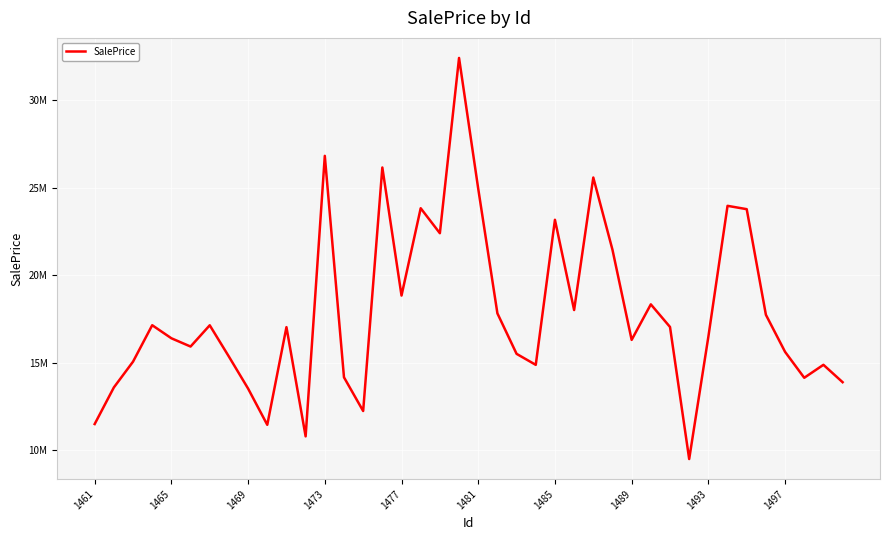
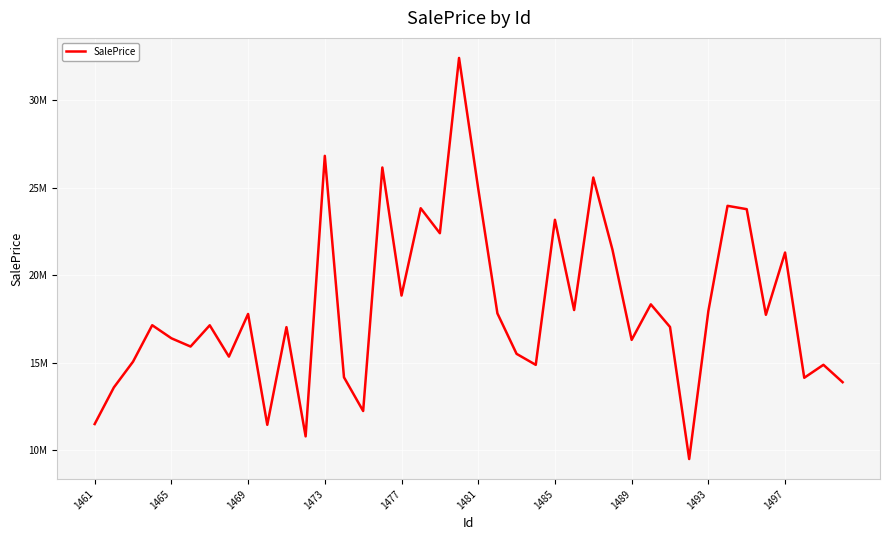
  {
    "1461": 11500000,
    "1465": 16400000,
-   "1469": 13500000,
+   "1469": 17800000,
    "1473": 26800000,
    "1477": 18800000,
    "1481": 24900000,
    "1485": 23200000,
    "1489": 16300000,
-   "1493": 16500000,
-   "1497": 15600000
+   "1493": 18000000,
+   "1497": 21300000
  }
